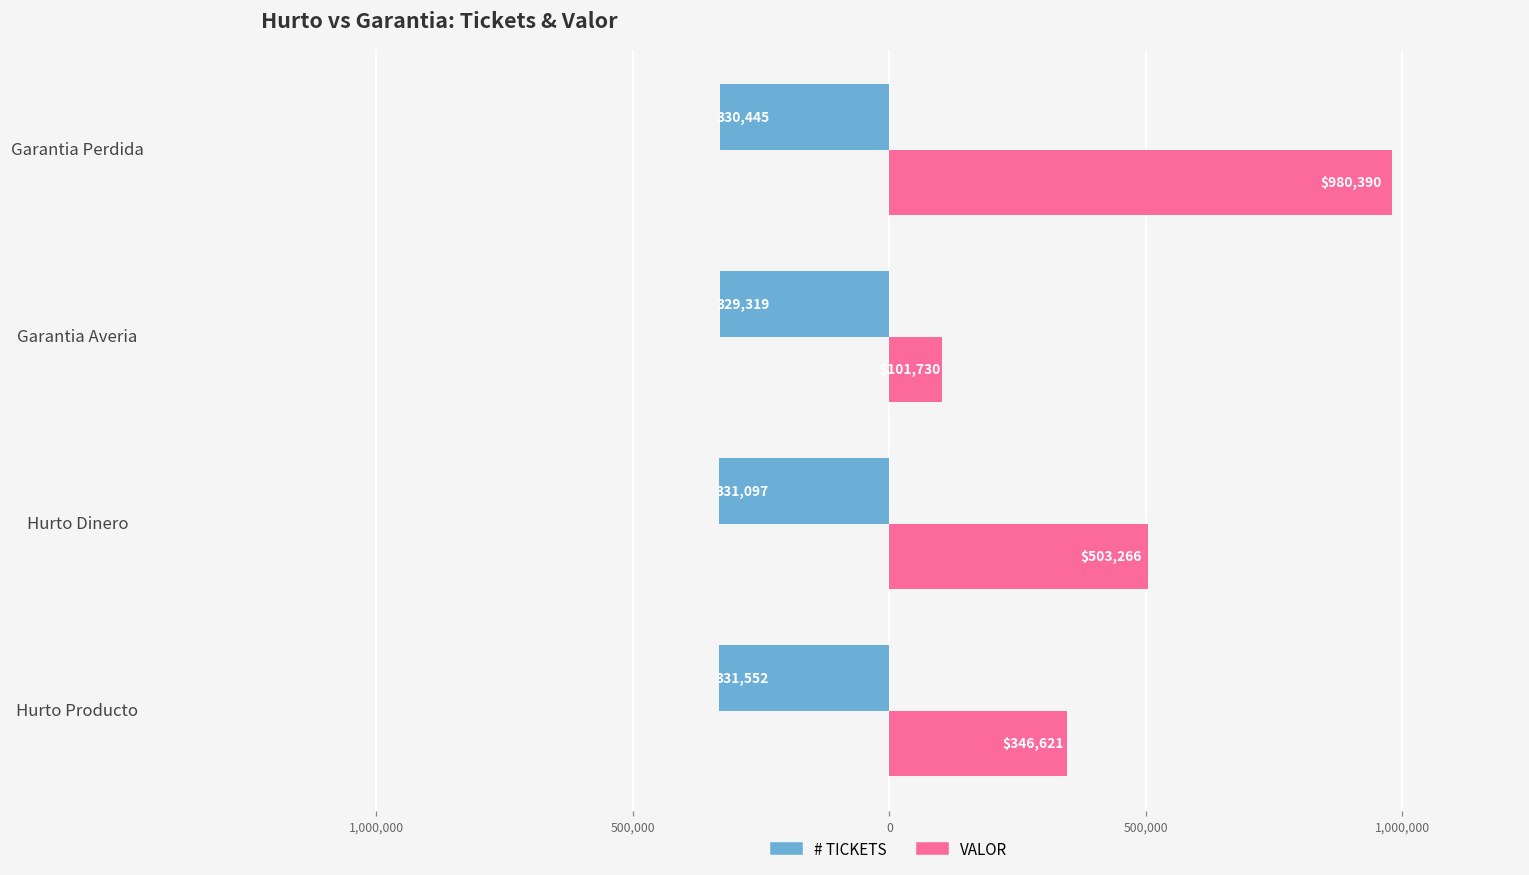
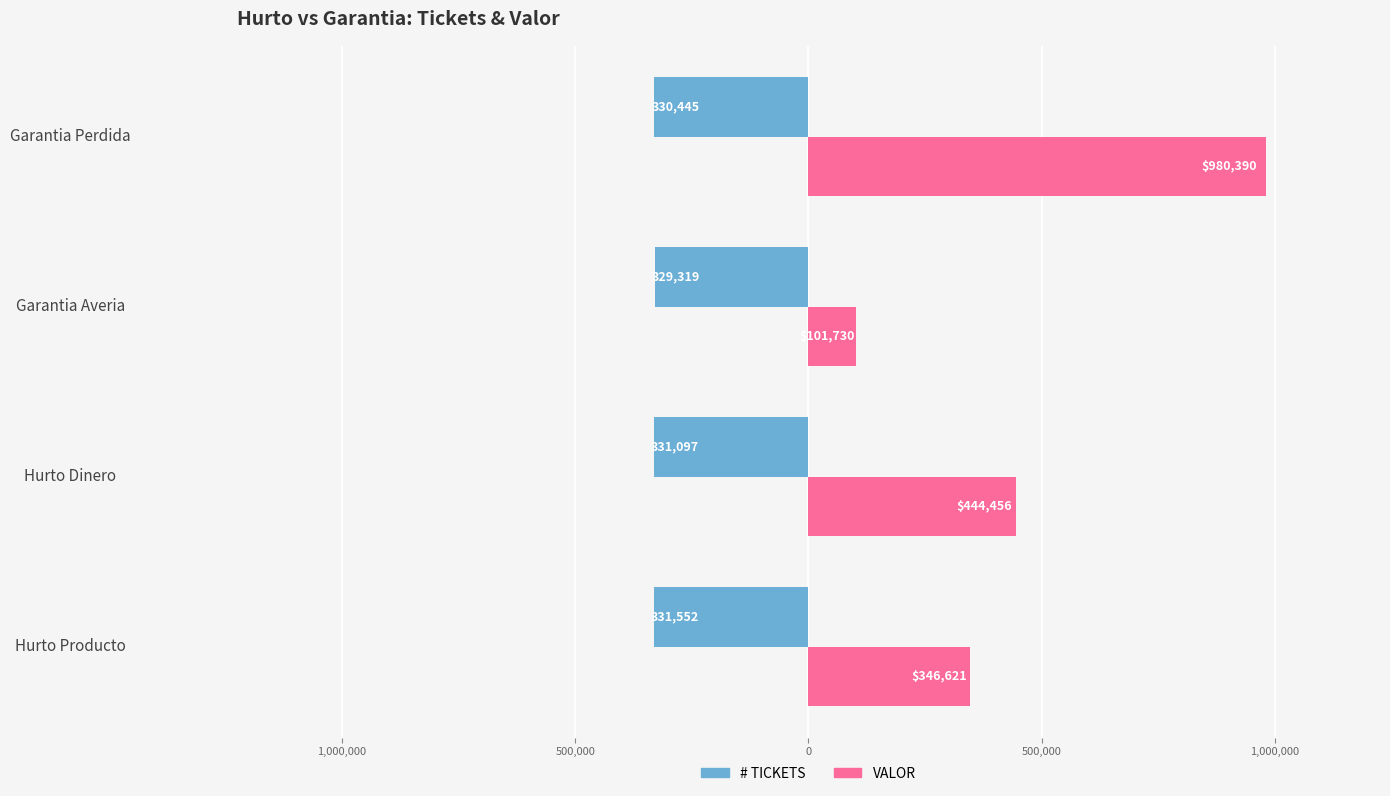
  {
    "VALOR": {
      "Garantia Perdida": "$980,390",
      "Garantia Averia": "$101,730",
-     "Hurto Dinero": "$503,266",
+     "Hurto Dinero": "$444,456",
      "Hurto Producto": "$346,621"
    }
  }
